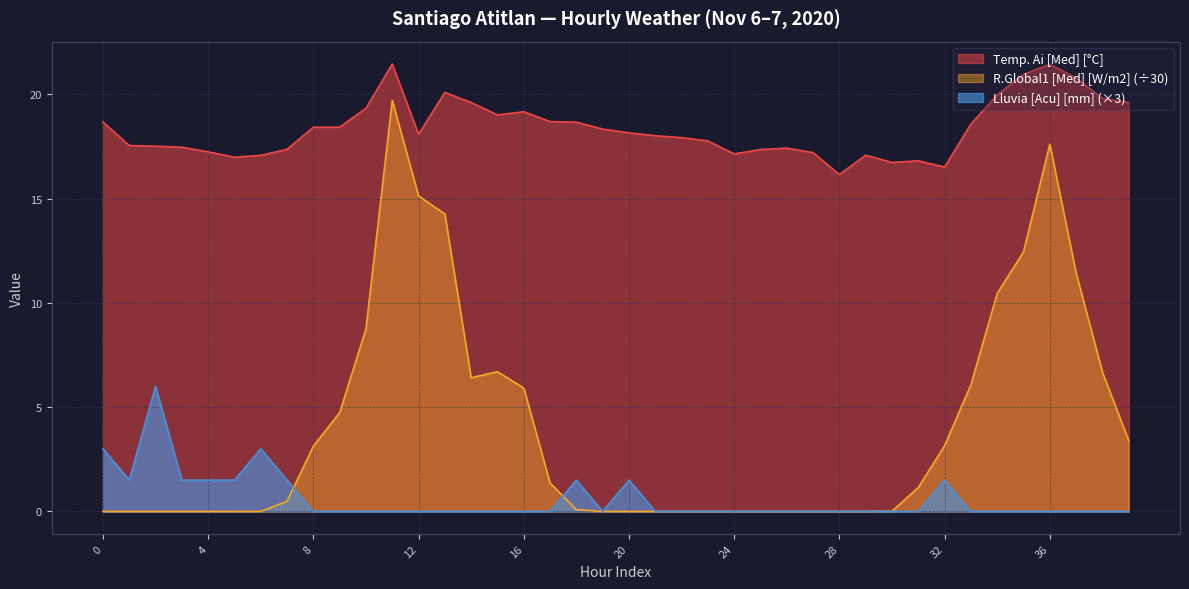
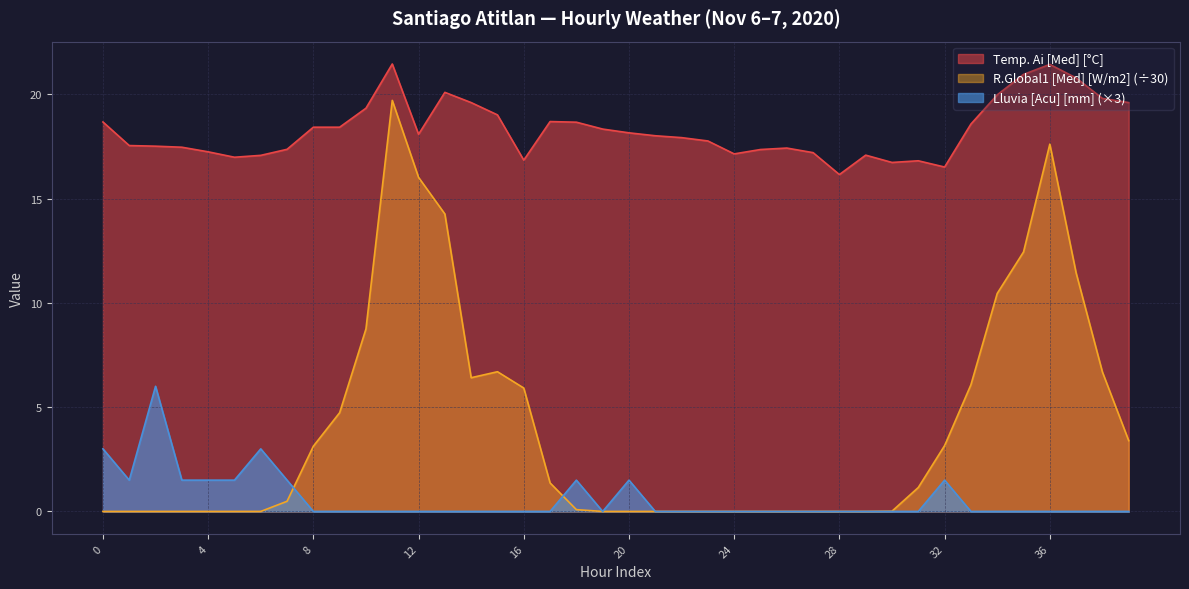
  {
    "Temp. Ai [Med] [°C]": {
      "0": 18.7,
      "4": 17.2,
      "8": 18.4,
      "12": 18.1,
-     "16": 19.2,
+     "16": 16.8,
      "20": 18.2,
      "24": 17.1,
      "28": 16.2,
      "32": 16.5
    },
    "R.Global1 [Med] [W/m2] (÷30)": {
      "0": 0.0,
      "4": 0.0,
      "8": 3.1,
-     "12": 15.1,
+     "12": 16.0,
      "16": 5.9,
      "20": 0.0,
      "32": 3.2,
      "36": 17.6
    },
    "Lluvia [Acu] [mm] (×3)": {
      "0": 3.0,
      "4": 1.5,
      "8": 0.0,
      "12": 0.0,
      "16": 0.0,
      "20": 1.5,
      "32": 1.5,
      "36": 0.0
    }
  }
